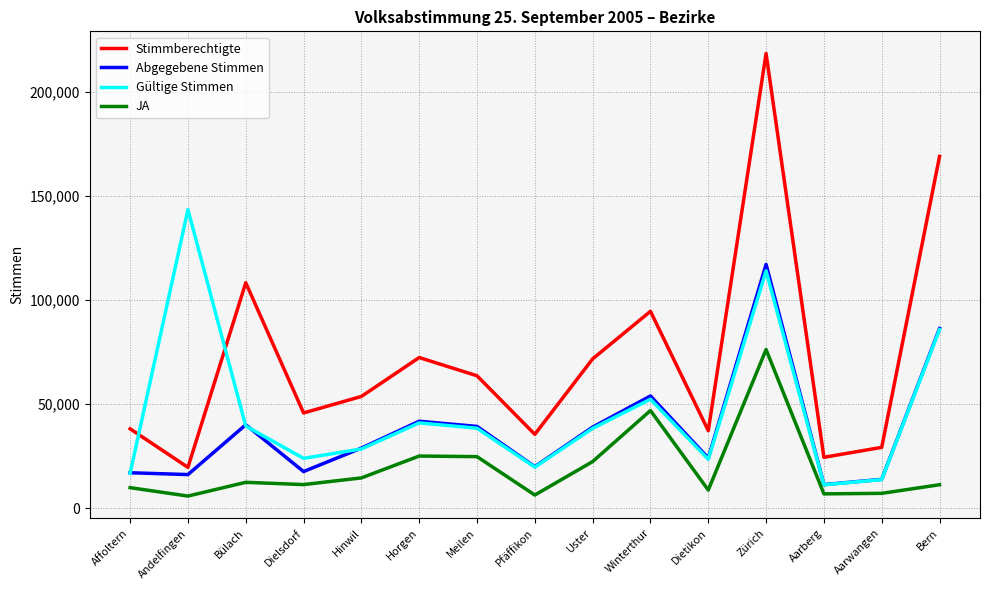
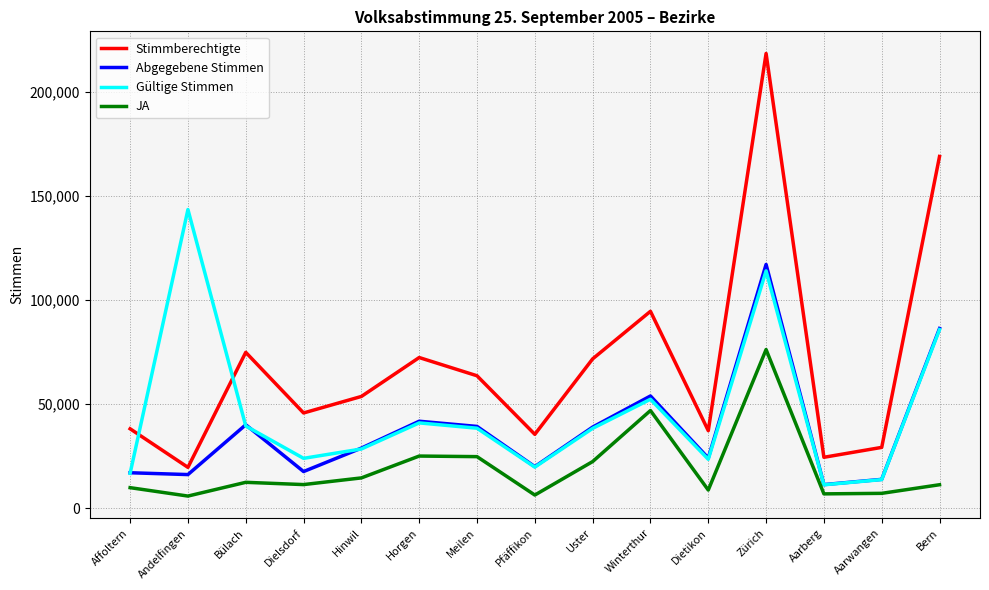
  {
    "Stimmberechtigte": {
      "Affoltern": "38,000",
      "Andelfingen": "20,000",
-     "Bülach": "108,000",
+     "Bülach": "75,000",
      "Dielsdorf": "46,000",
      "Hinwil": "54,000",
      "Horgen": "72,000",
      "Meilen": "64,000",
      "Pfäffikon": "36,000",
      "Uster": "72,000",
      "Winterthur": "95,000",
      "Dietikon": "37,000",
      "Zürich": "218,000",
      "Aarberg": "25,000",
      "Aarwangen": "29,000",
      "Bern": "169,000"
    },
    "Abgegebene Stimmen": {
      "Andelfingen": "16,000",
      "Dielsdorf": "18,000",
      "Winterthur": "54,000",
      "Zürich": "117,000"
    },
    "Gültige Stimmen": {
      "Andelfingen": "144,000",
      "Dielsdorf": "24,000",
      "Winterthur": "52,000",
      "Zürich": "114,000"
    },
    "JA": {
      "Affoltern": "10,000",
      "Andelfingen": "6,000",
      "Bülach": "12,000",
      "Dielsdorf": "11,000",
      "Hinwil": "15,000",
      "Horgen": "25,000",
      "Meilen": "25,000",
      "Pfäffikon": "6,000",
      "Uster": "22,000",
      "Winterthur": "47,000",
      "Dietikon": "9,000",
      "Zürich": "76,000",
      "Aarberg": "7,000",
      "Aarwangen": "7,000",
      "Bern": "11,000"
    }
  }
